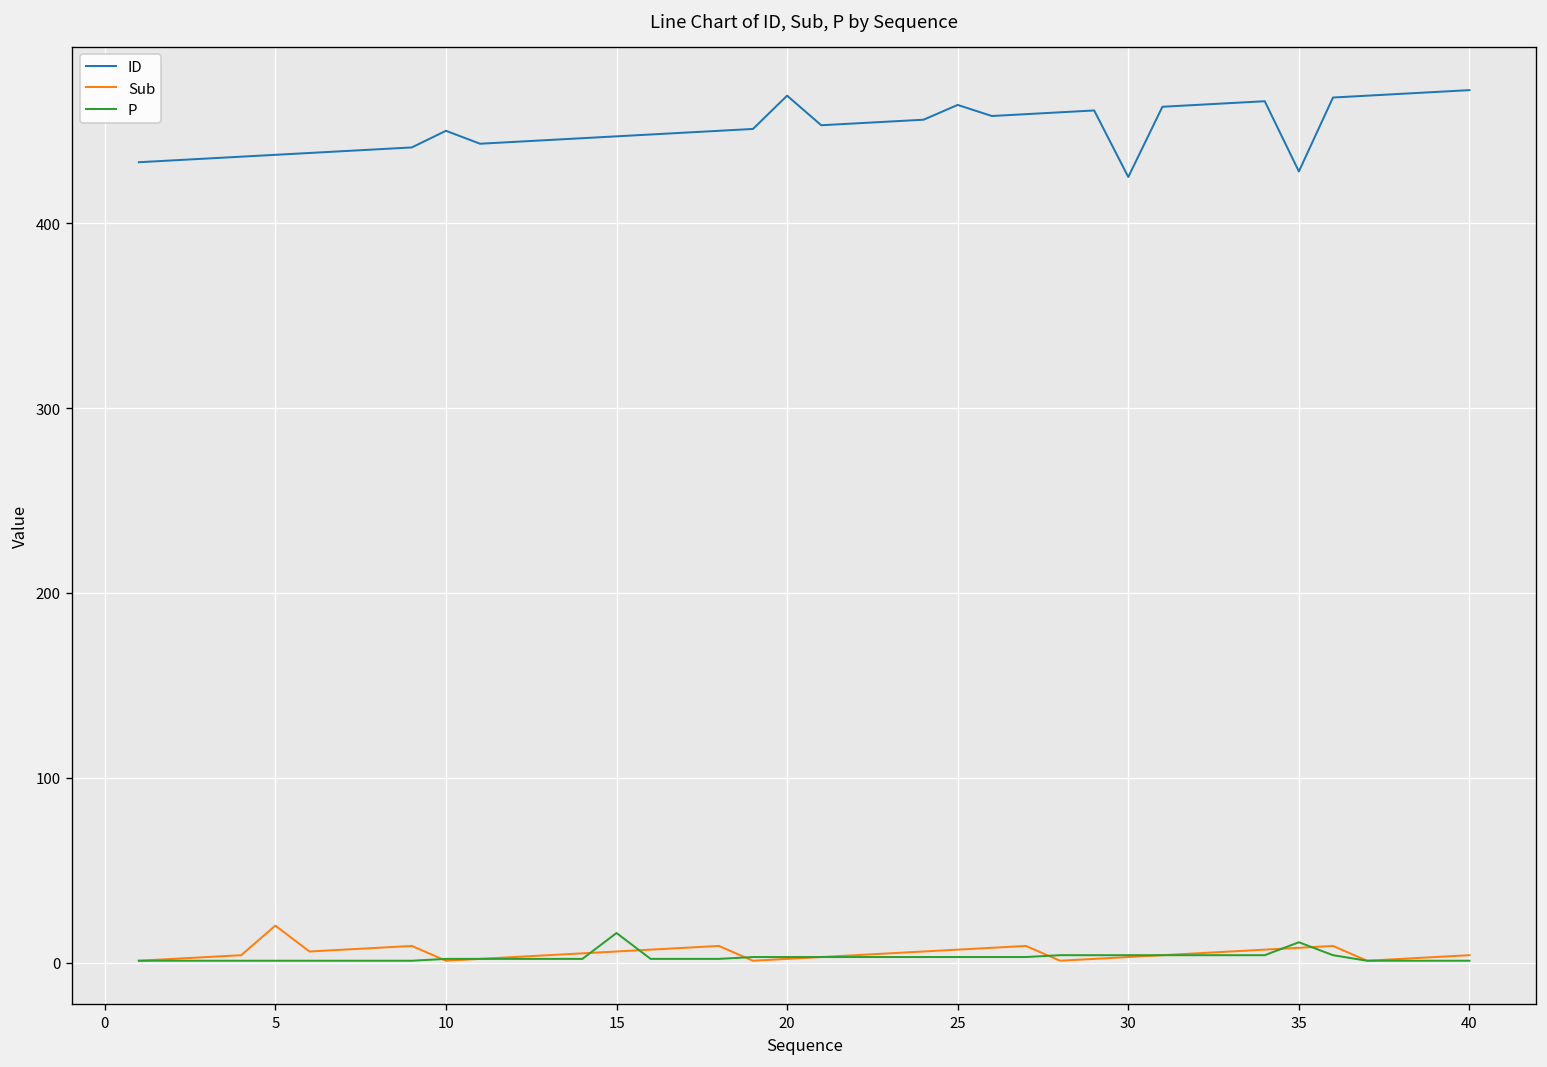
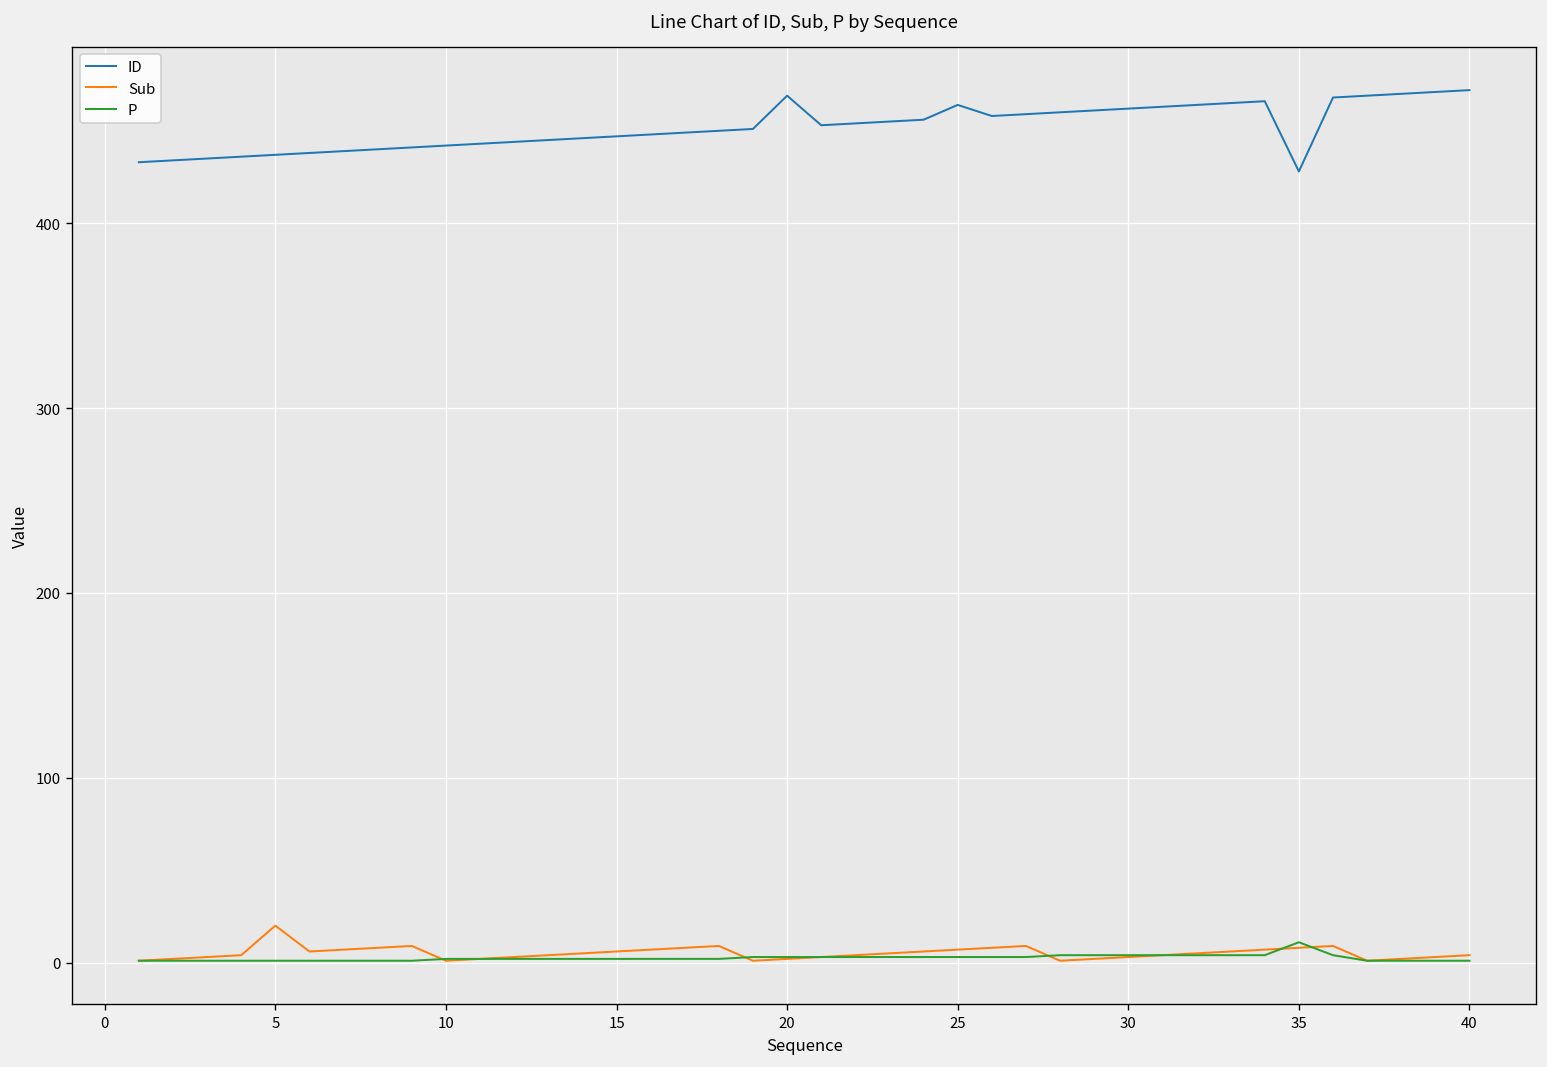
  {
    "ID": {
      "5": 437,
-     "10": 450,
+     "10": 442,
      "15": 447,
      "20": 469,
      "25": 464,
-     "30": 425,
+     "30": 462,
      "35": 428,
      "40": 472
    },
    "Sub": {
      "5": 20,
      "15": 6,
      "25": 7,
      "35": 8,
      "40": 4
    },
    "P": {
      "5": 1,
-     "15": 16,
+     "15": 2,
      "25": 3,
      "35": 11,
      "40": 1
    }
  }
